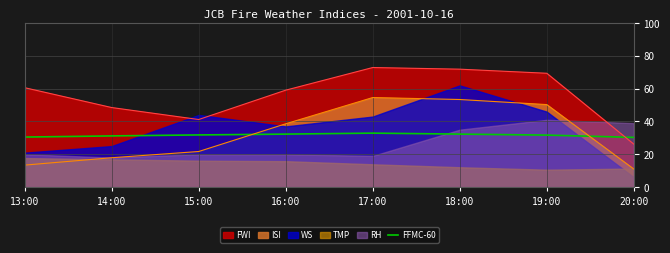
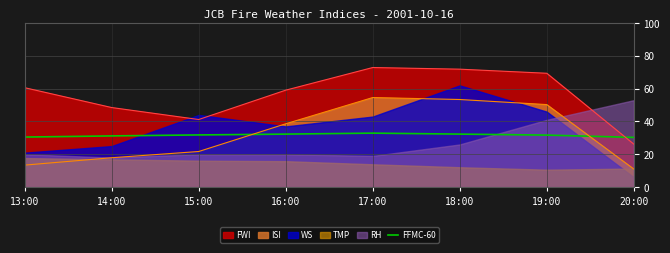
  {
    "FFMC-60": {
      "13:00": 31,
      "14:00": 31,
      "15:00": 32,
      "16:00": 32,
      "17:00": 33,
      "18:00": 32,
      "19:00": 32,
      "20:00": 30
    },
    "FWI": {
      "13:00": 61,
      "14:00": 49,
      "15:00": 41,
      "16:00": 59,
      "17:00": 73,
      "18:00": 72,
      "19:00": 69,
      "20:00": 26
    },
    "WS": {
      "14:00": 25,
      "15:00": 44,
      "16:00": 37,
      "17:00": 43,
      "18:00": 62,
      "19:00": 46,
      "20:00": 6
    },
    "RH": {
      "15:00": 20,
      "16:00": 20,
      "17:00": 19,
-     "18:00": 35,
+     "18:00": 26,
      "19:00": 41,
-     "20:00": 39
+     "20:00": 53
    }
  }
